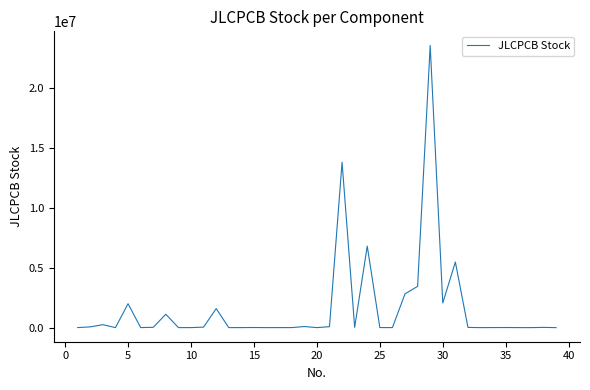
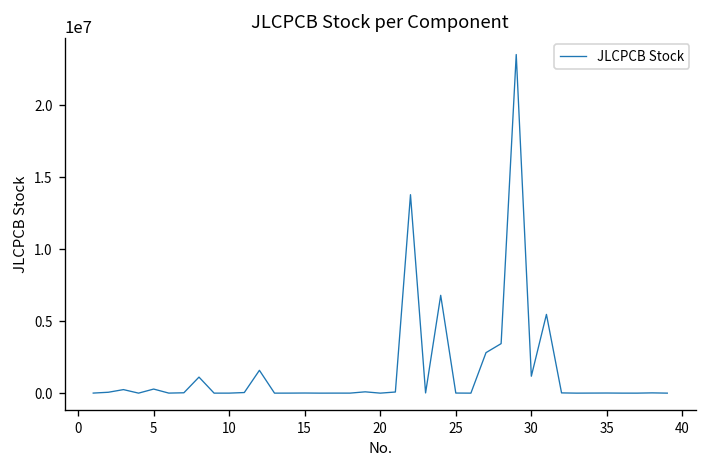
  {
-   "5": 2000000,
+   "5": 300000,
    "10": 0,
    "15": 0,
    "20": 0,
    "25": 0,
-   "30": 2100000,
+   "30": 1200000,
    "35": 0
  }
